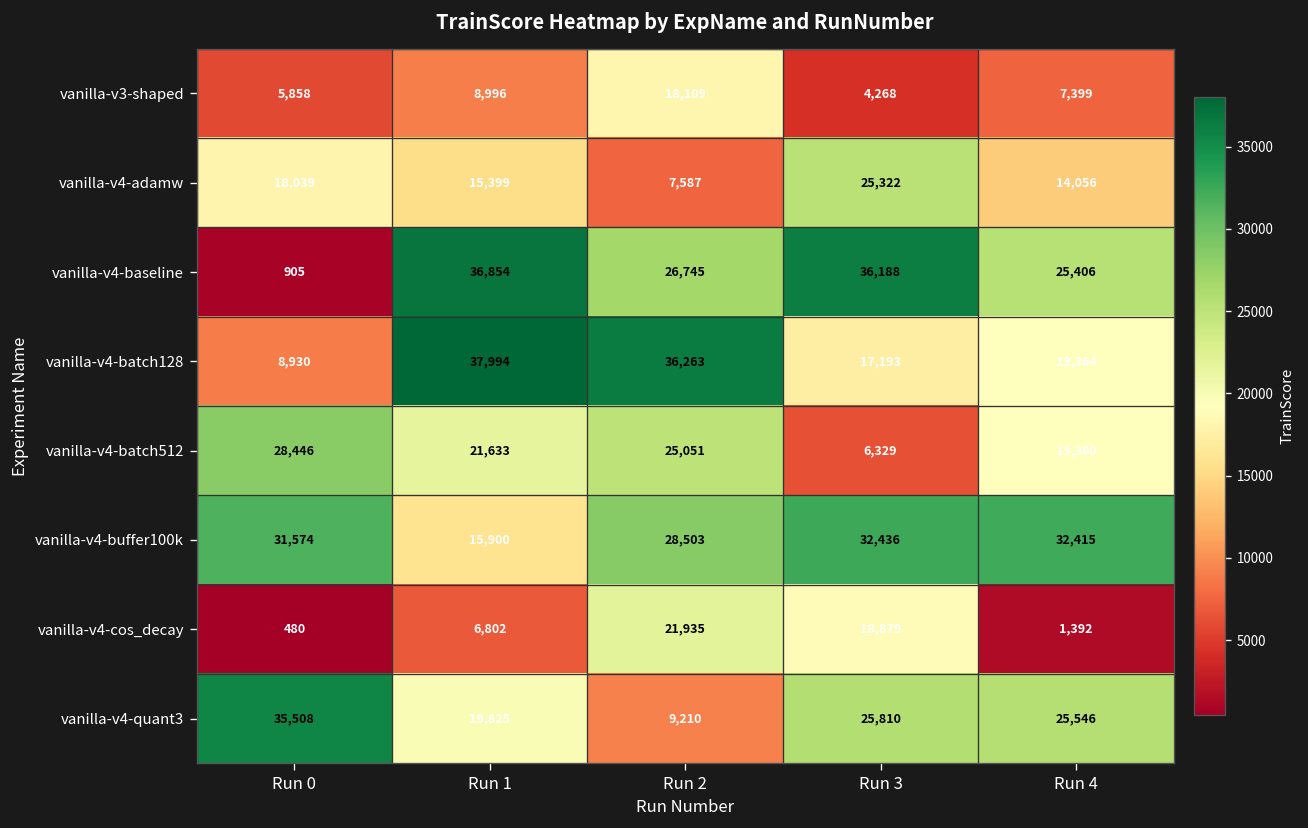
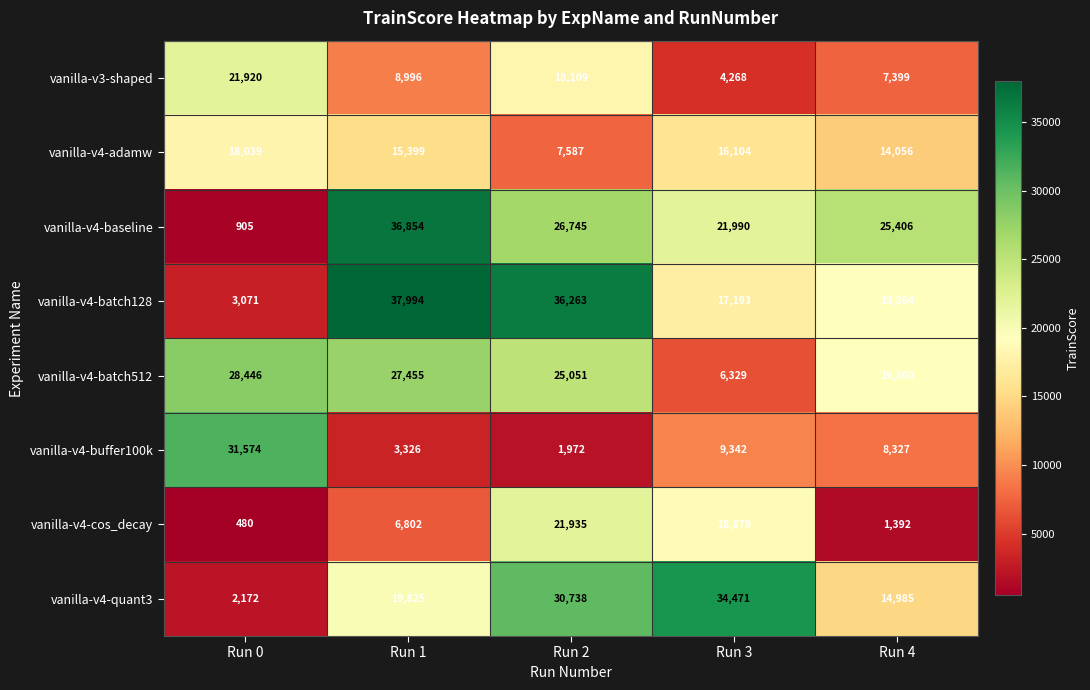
  {
    "vanilla-v3-shaped": {
-     "Run 0": "5,858",
+     "Run 0": "21,920",
      "Run 1": "8,996",
      "Run 2": "18,109",
      "Run 3": "4,268",
      "Run 4": "7,399"
    },
    "vanilla-v4-adamw": {
      "Run 0": "18,039",
      "Run 1": "15,399",
      "Run 2": "7,587",
-     "Run 3": "25,322",
+     "Run 3": "16,104",
      "Run 4": "14,056"
    },
    "vanilla-v4-baseline": {
      "Run 0": "905",
      "Run 1": "36,854",
      "Run 2": "26,745",
-     "Run 3": "36,188",
+     "Run 3": "21,990",
      "Run 4": "25,406"
    },
    "vanilla-v4-batch128": {
-     "Run 0": "8,930",
+     "Run 0": "3,071",
      "Run 1": "37,994",
      "Run 2": "36,263",
      "Run 3": "17,193",
      "Run 4": "19,364"
    },
    "vanilla-v4-batch512": {
      "Run 0": "28,446",
-     "Run 1": "21,633",
+     "Run 1": "27,455",
      "Run 2": "25,051",
      "Run 3": "6,329",
      "Run 4": "19,360"
    },
    "vanilla-v4-buffer100k": {
      "Run 0": "31,574",
-     "Run 1": "15,900",
-     "Run 2": "28,503",
-     "Run 3": "32,436",
-     "Run 4": "32,415"
+     "Run 1": "3,326",
+     "Run 2": "1,972",
+     "Run 3": "9,342",
+     "Run 4": "8,327"
    },
    "vanilla-v4-cos_decay": {
      "Run 0": "480",
      "Run 1": "6,802",
      "Run 2": "21,935",
      "Run 3": "18,879",
      "Run 4": "1,392"
    },
    "vanilla-v4-quant3": {
-     "Run 0": "35,508",
+     "Run 0": "2,172",
      "Run 1": "19,825",
-     "Run 2": "9,210",
-     "Run 3": "25,810",
-     "Run 4": "25,546"
+     "Run 2": "30,738",
+     "Run 3": "34,471",
+     "Run 4": "14,985"
    }
  }
